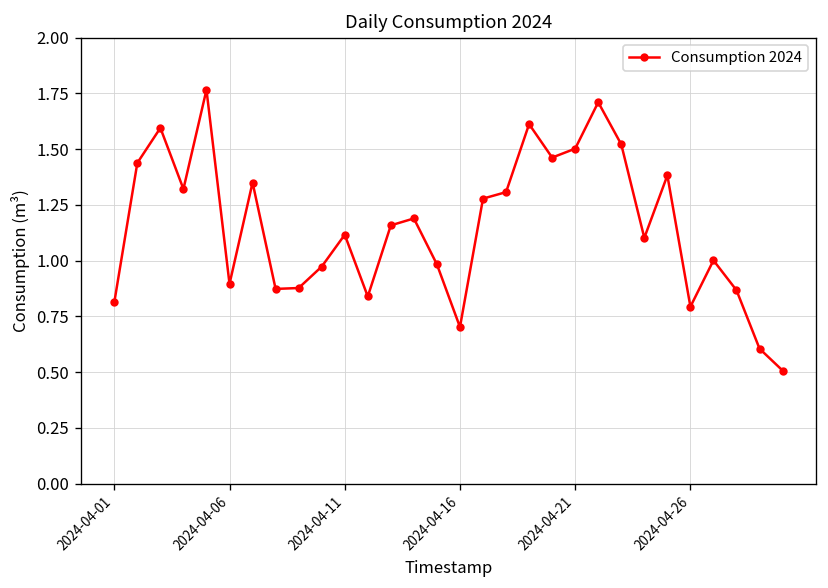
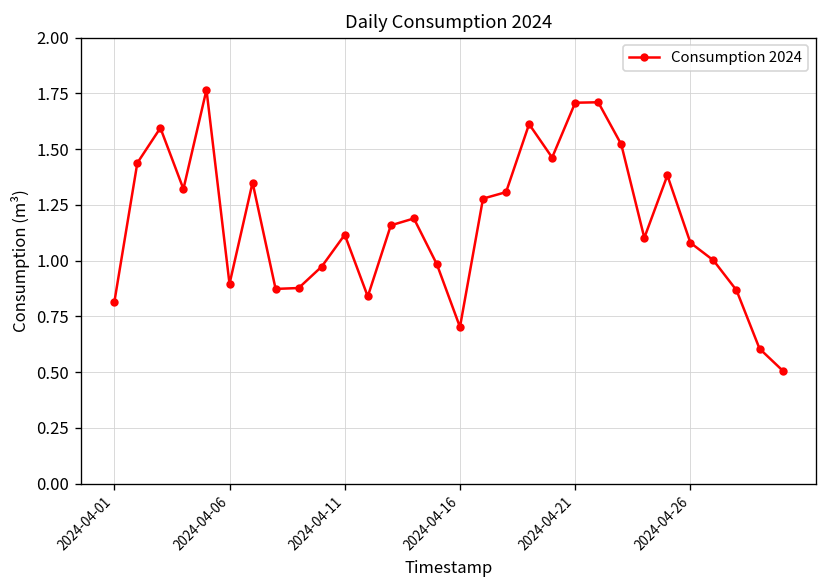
  {
    "2024-04-01": 0.81,
    "2024-04-06": 0.90,
    "2024-04-11": 1.12,
    "2024-04-16": 0.70,
-   "2024-04-21": 1.50,
-   "2024-04-26": 0.79
+   "2024-04-21": 1.71,
+   "2024-04-26": 1.08
  }
